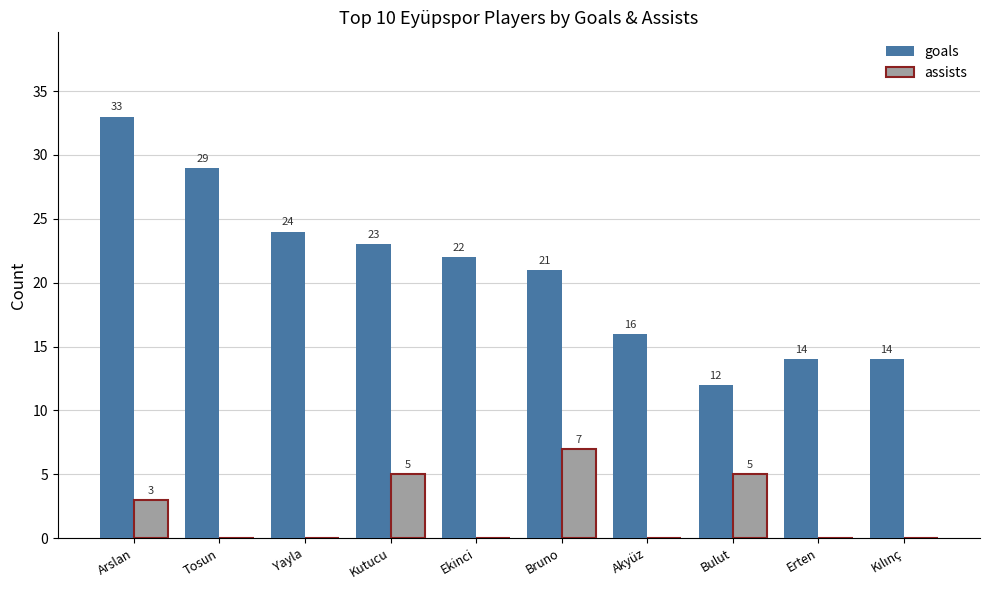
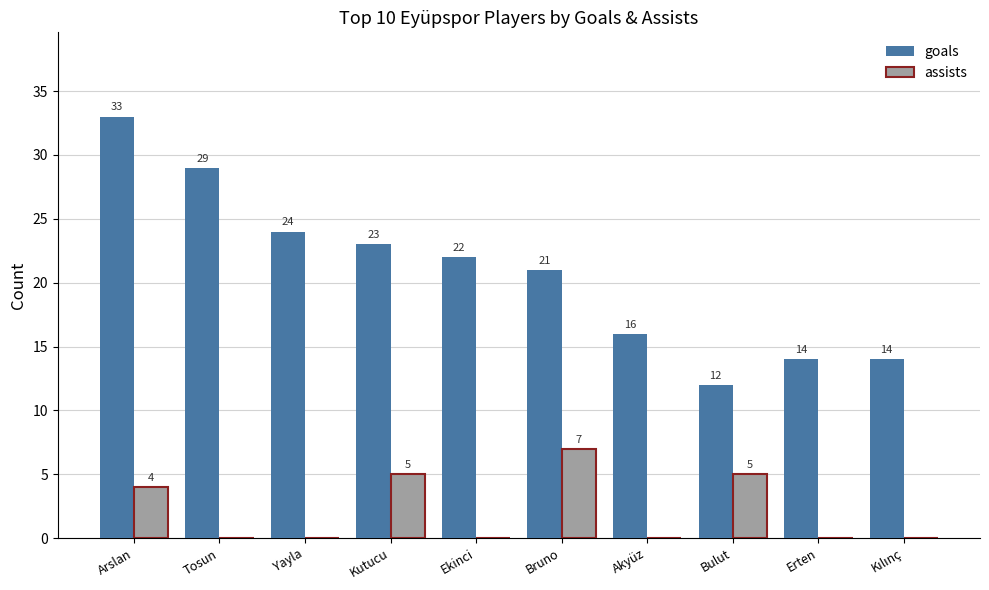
  {
    "goals": {
      "Arslan": 33,
      "Tosun": 29,
      "Yayla": 24,
      "Kutucu": 23,
      "Ekinci": 22,
      "Bruno": 21,
      "Akyüz": 16,
      "Bulut": 12,
      "Erten": 14,
      "Kılınç": 14
    },
    "assists": {
-     "Arslan": 3,
+     "Arslan": 4,
      "Kutucu": 5,
      "Bruno": 7,
      "Bulut": 5
    }
  }
